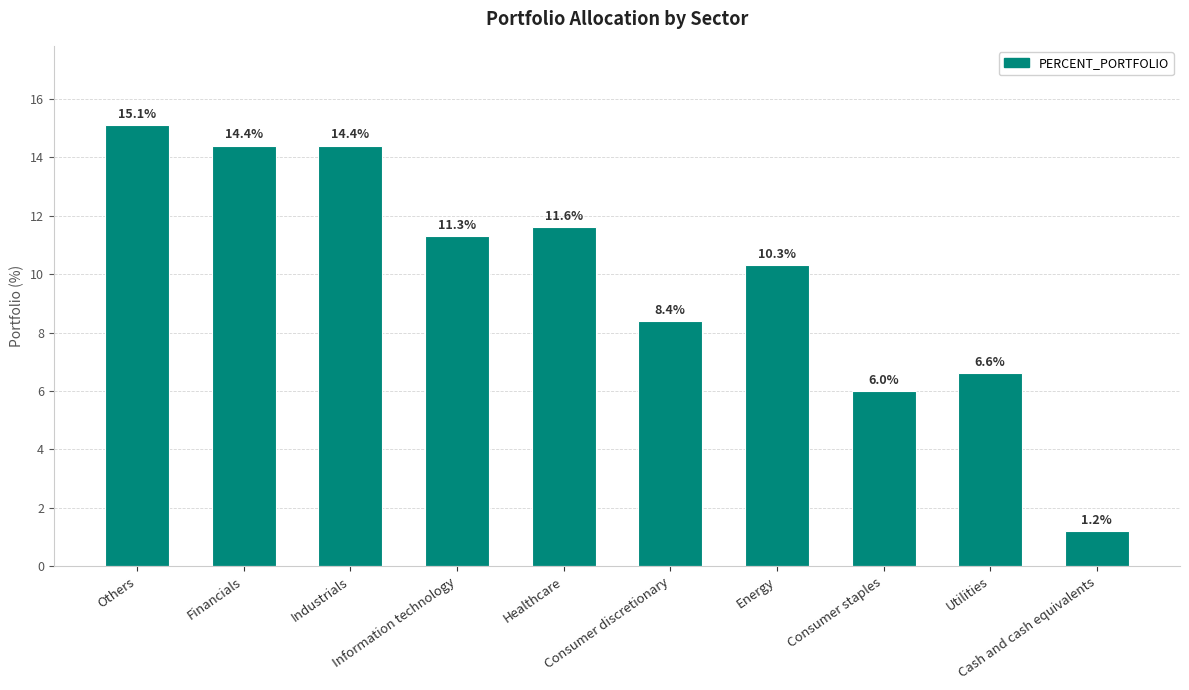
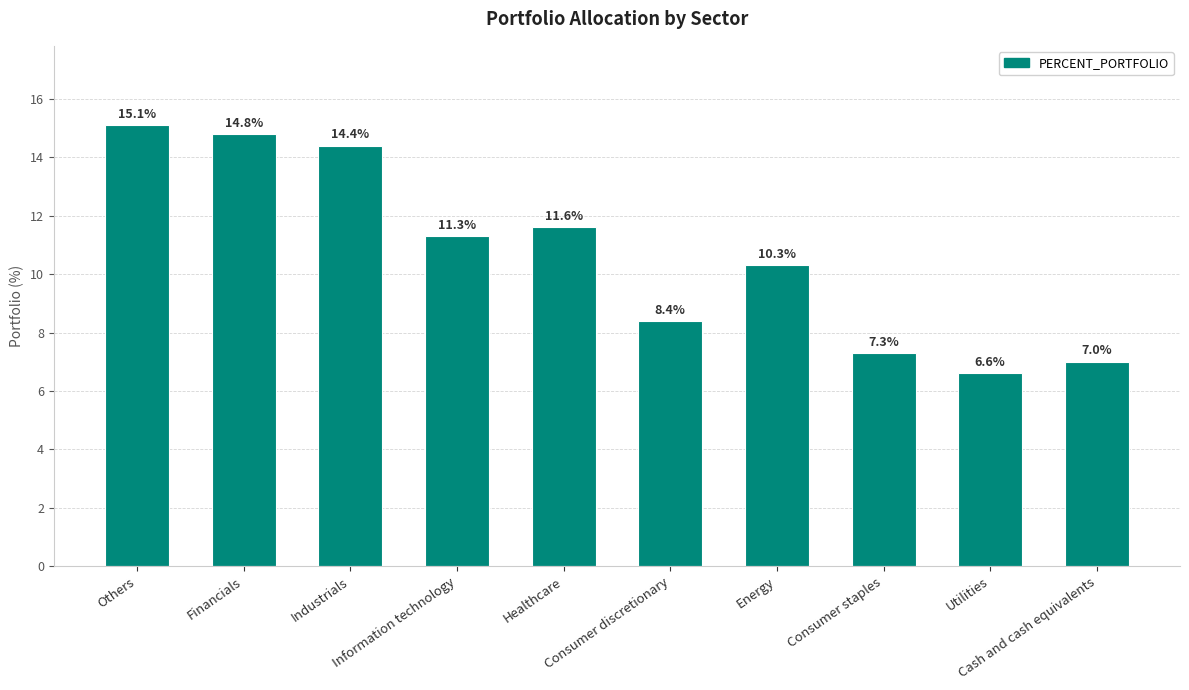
  {
    "Others": "15.1%",
-   "Financials": "14.4%",
+   "Financials": "14.8%",
    "Industrials": "14.4%",
    "Information technology": "11.3%",
    "Healthcare": "11.6%",
    "Consumer discretionary": "8.4%",
    "Energy": "10.3%",
-   "Consumer staples": "6.0%",
+   "Consumer staples": "7.3%",
    "Utilities": "6.6%",
-   "Cash and cash equivalents": "1.2%"
+   "Cash and cash equivalents": "7.0%"
  }
